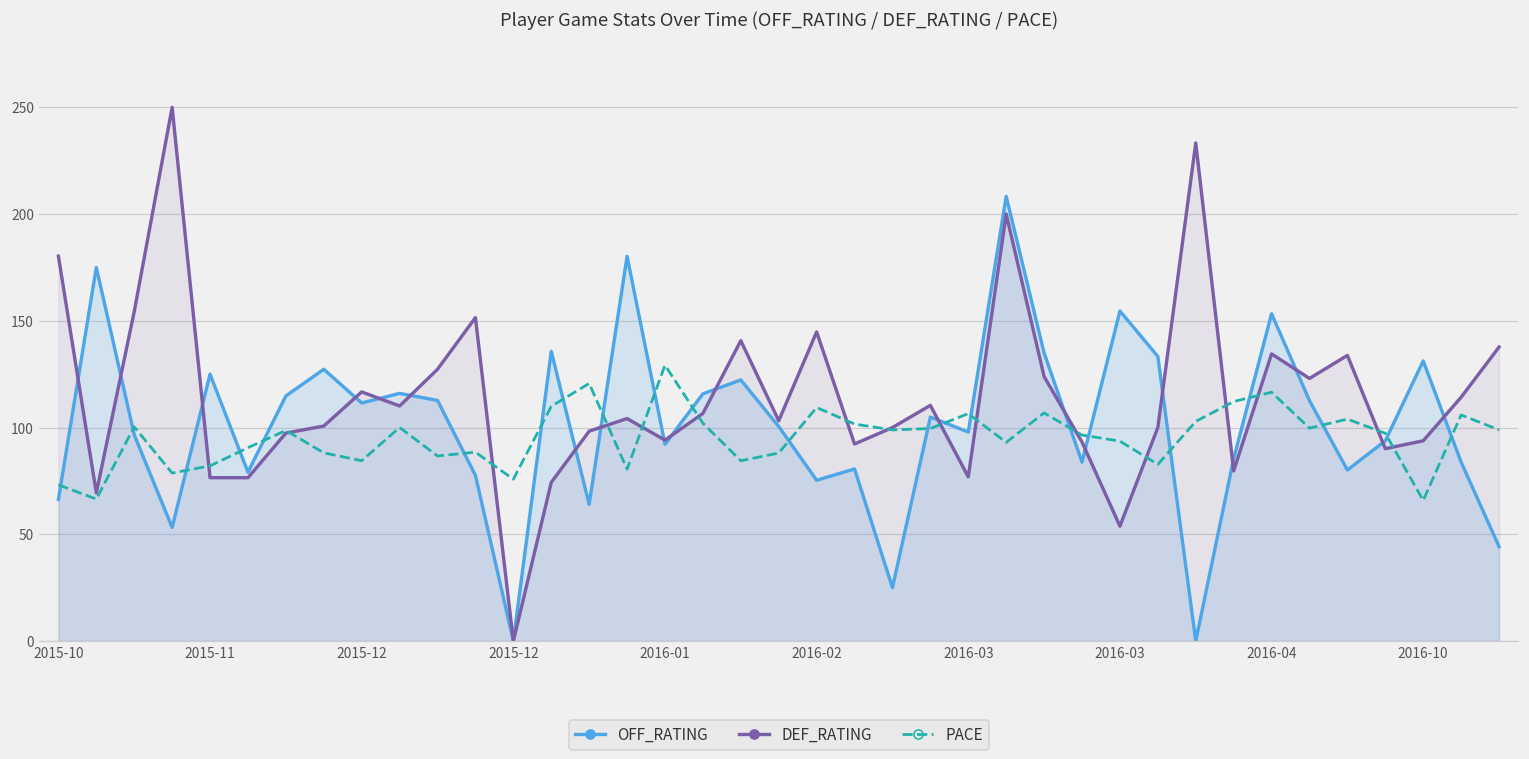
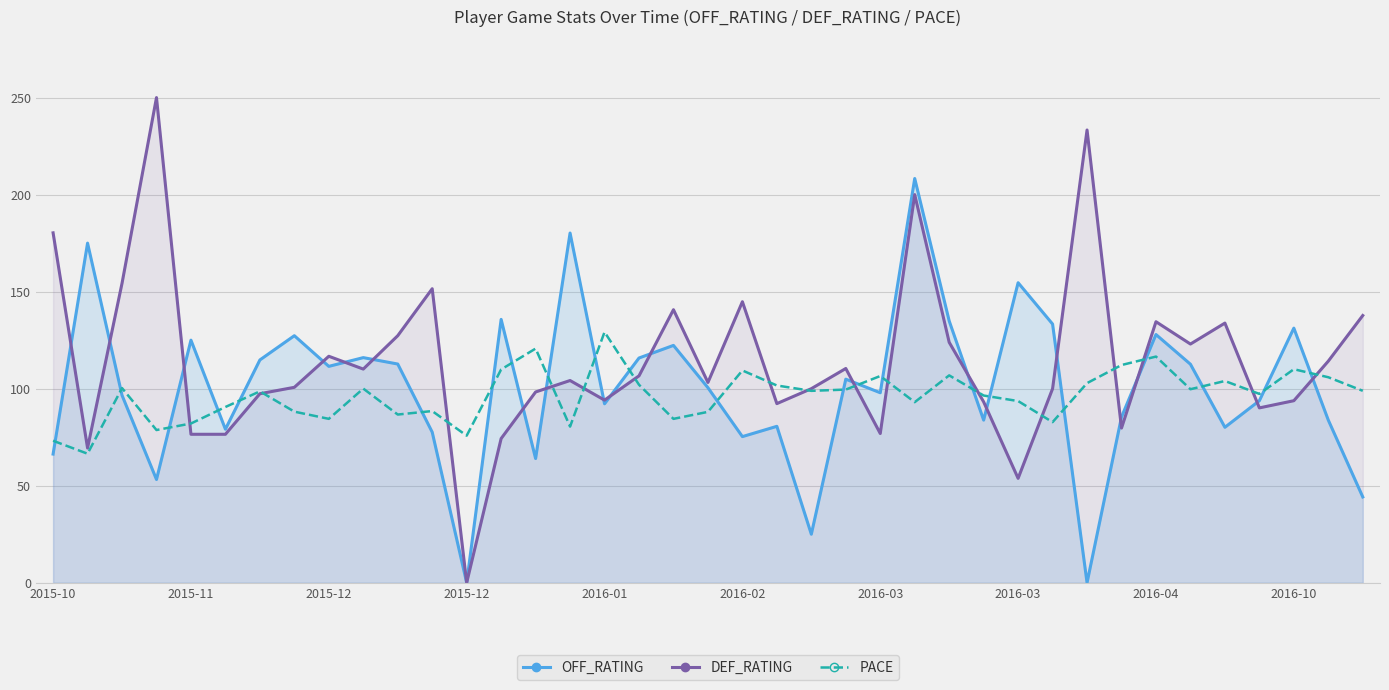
  {
    "OFF_RATING": {
      "2015-10": 66,
      "2015-11": 125,
      "2016-01": 92,
      "2016-02": 75,
-     "2016-04": 153,
+     "2016-04": 128,
      "2016-10": 131
    },
    "DEF_RATING": {
      "2015-10": 180,
      "2015-11": 77,
      "2016-01": 94,
      "2016-02": 145,
      "2016-04": 135,
      "2016-10": 94
    },
    "PACE": {
      "2015-10": 73,
      "2015-11": 82,
      "2016-01": 129,
      "2016-02": 109,
      "2016-04": 117,
-     "2016-10": 66
+     "2016-10": 110
    }
  }
